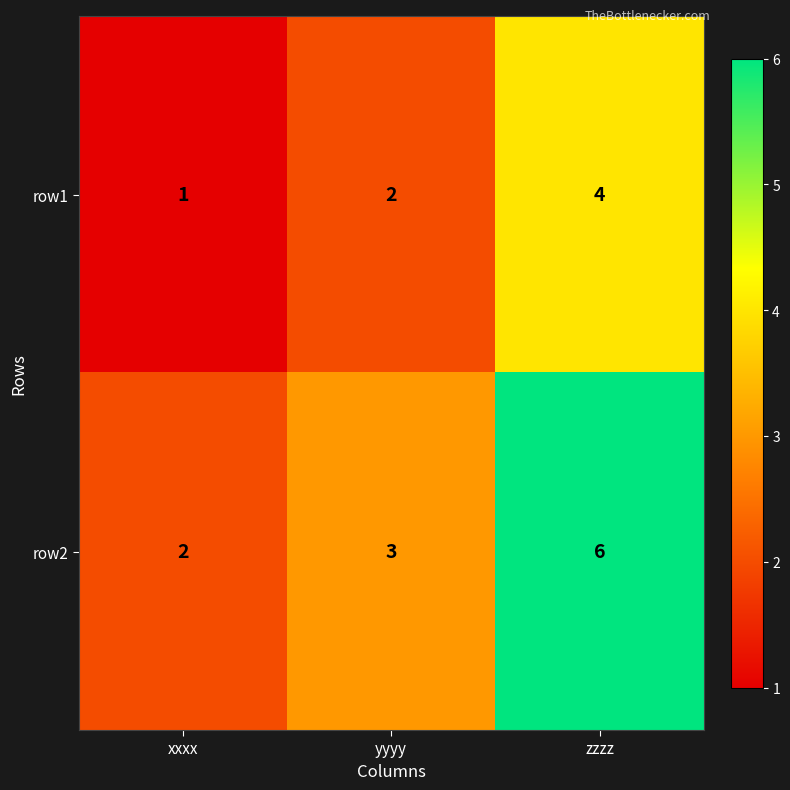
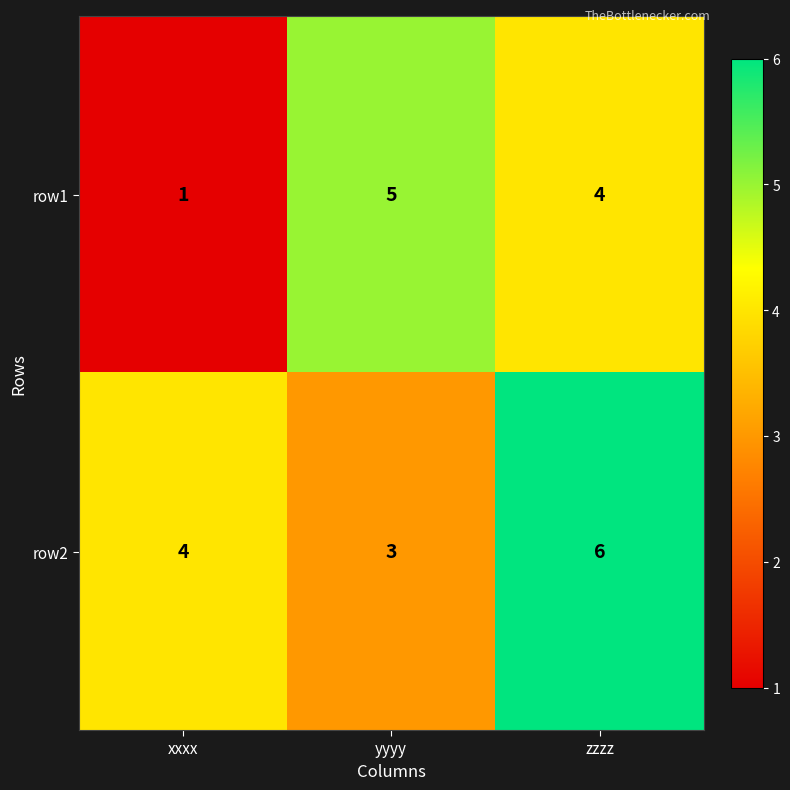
  {
    "row1": {
      "xxxx": 1,
-     "yyyy": 2,
+     "yyyy": 5,
      "zzzz": 4
    },
    "row2": {
-     "xxxx": 2,
+     "xxxx": 4,
      "yyyy": 3,
      "zzzz": 6
    }
  }
